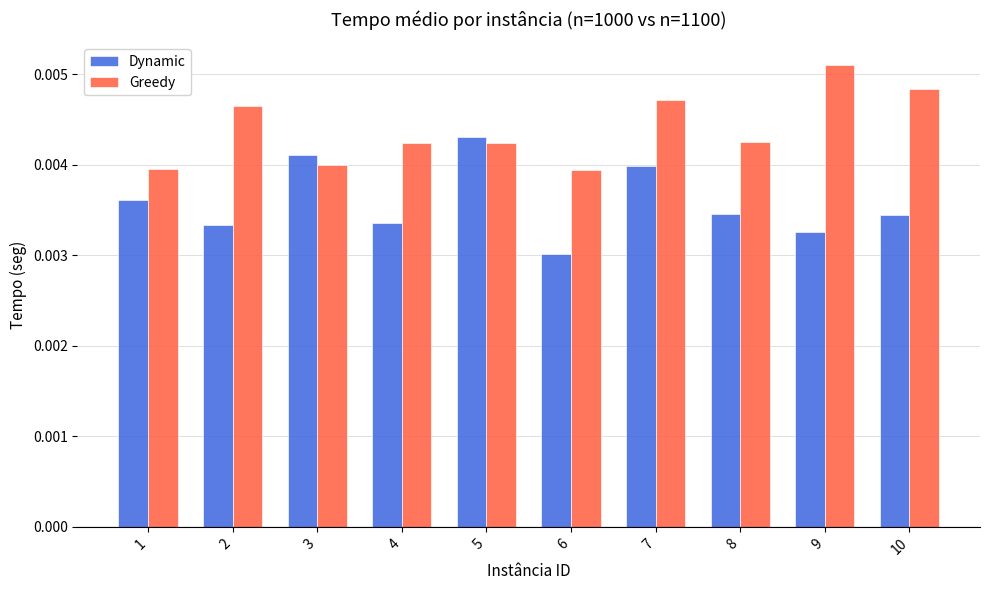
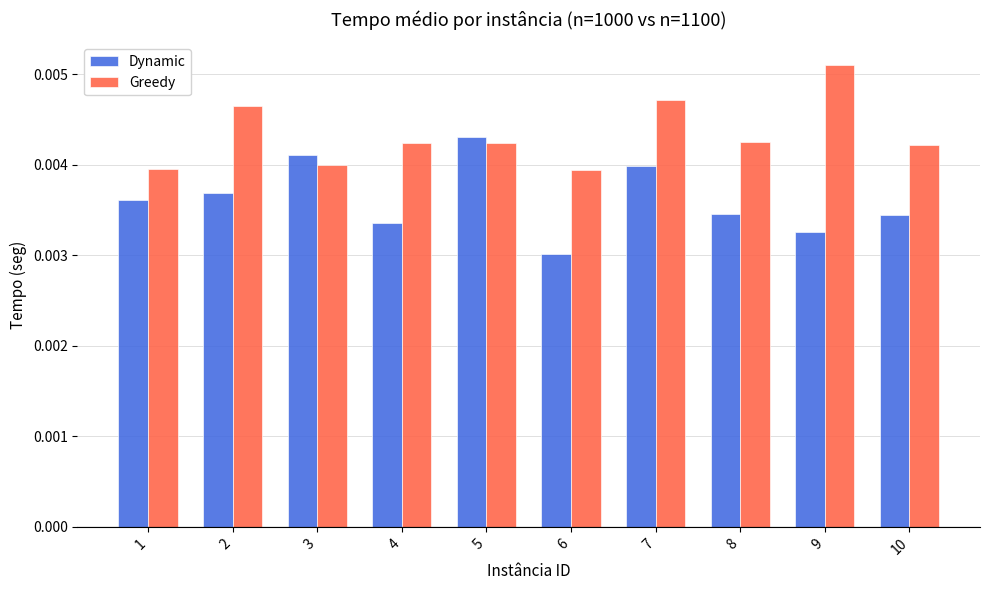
  {
    "Dynamic": {
      "1": 0.0036,
-     "2": 0.0033,
+     "2": 0.0037,
      "3": 0.0041,
      "4": 0.0034,
      "5": 0.0043,
      "6": 0.0030,
      "7": 0.0040,
      "8": 0.0035,
      "9": 0.0033,
      "10": 0.0034
    },
    "Greedy": {
      "1": 0.0039,
      "2": 0.0047,
      "3": 0.0040,
      "4": 0.0042,
      "5": 0.0042,
      "6": 0.0039,
      "7": 0.0047,
      "8": 0.0042,
      "9": 0.0051,
-     "10": 0.0048
+     "10": 0.0042
    }
  }
